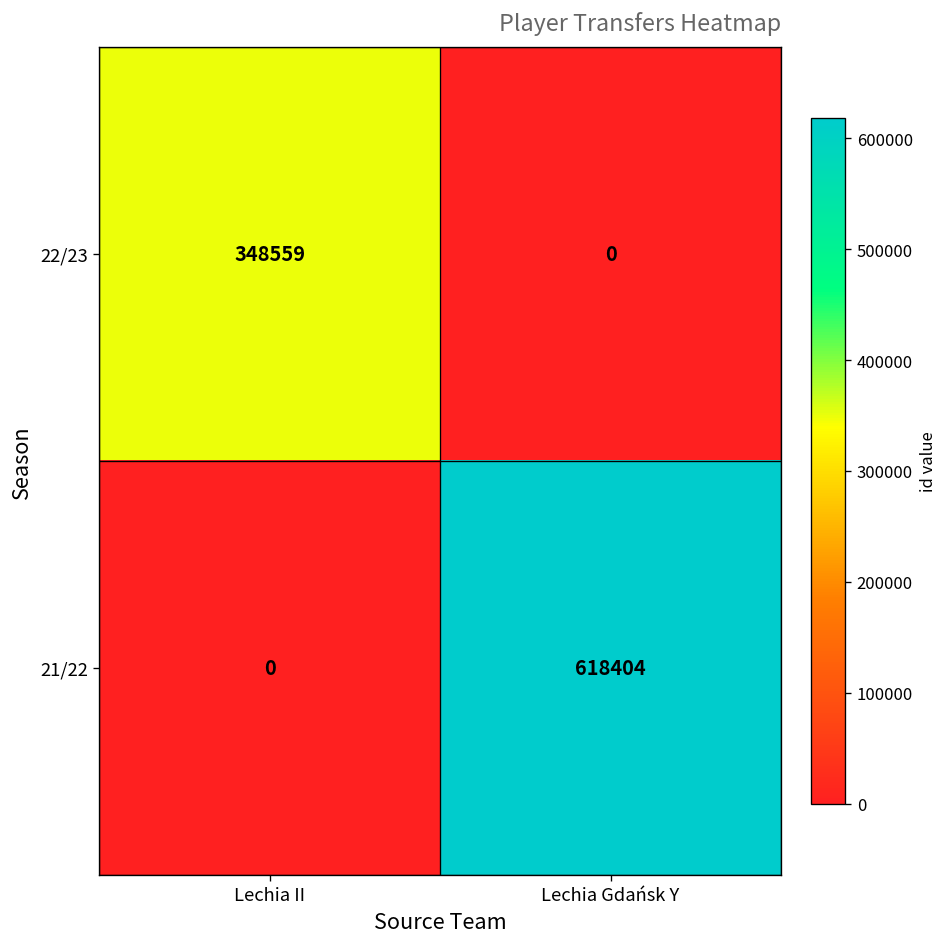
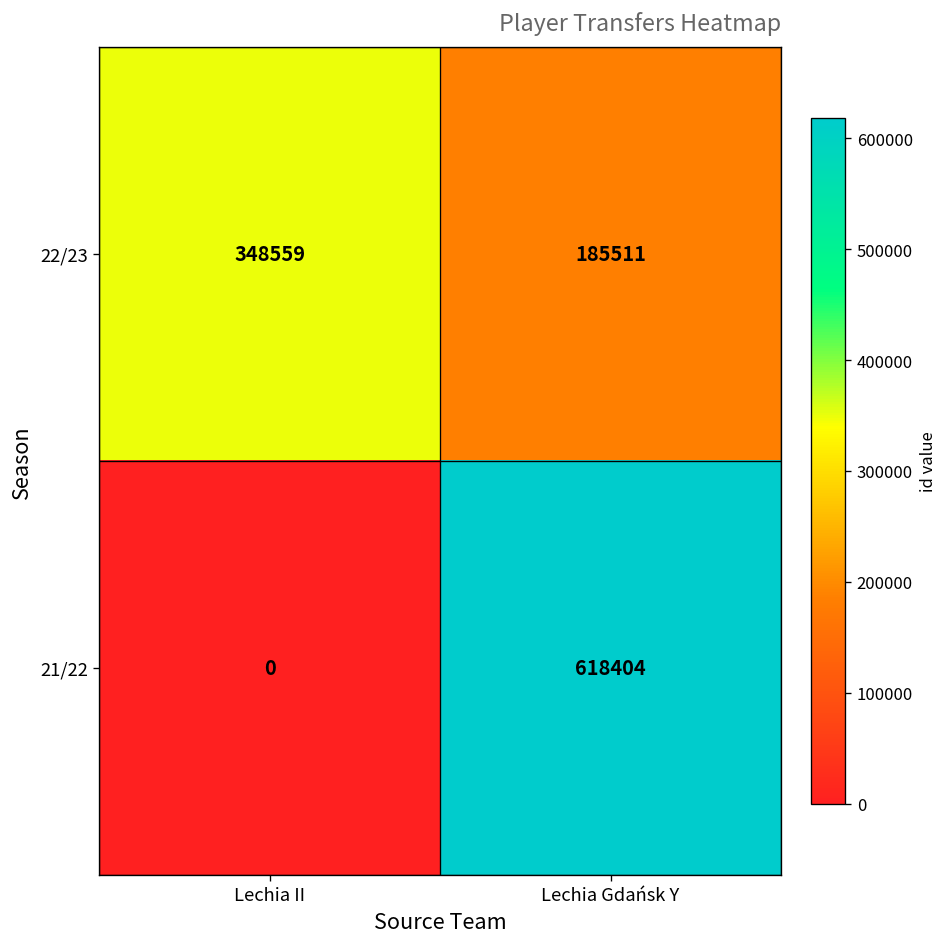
  {
    "22/23": {
      "Lechia II": 348559,
-     "Lechia Gdańsk Y": 0
+     "Lechia Gdańsk Y": 185511
    },
    "21/22": {
      "Lechia II": 0,
      "Lechia Gdańsk Y": 618404
    }
  }
